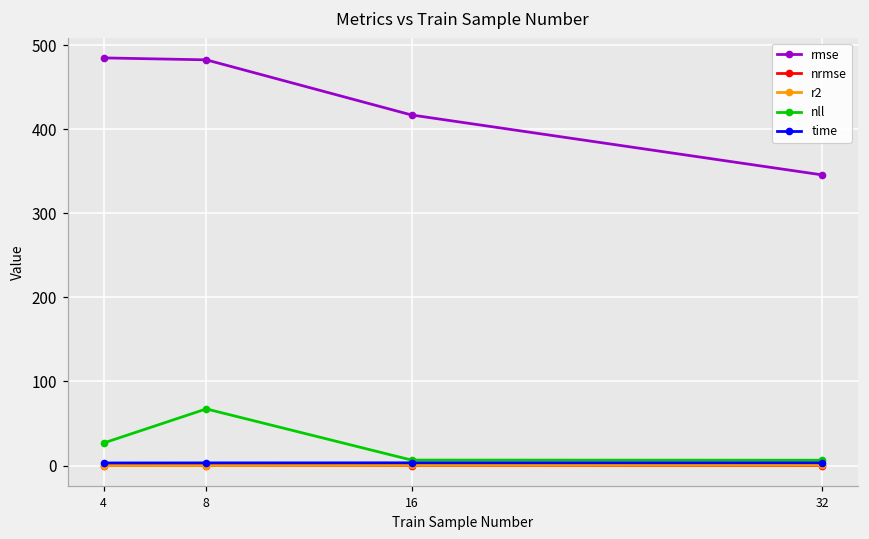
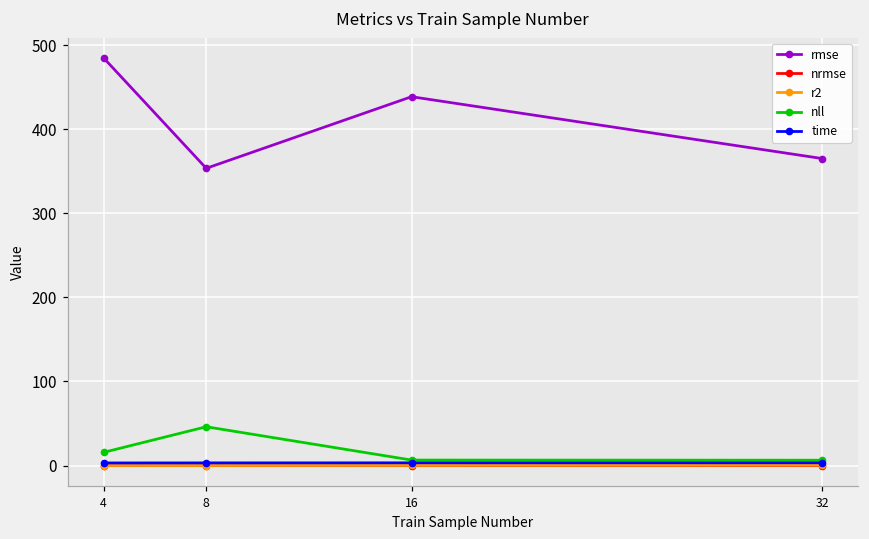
  {
    "rmse": {
      "4": 480,
-     "8": 480,
-     "16": 420,
-     "32": 350
+     "8": 350,
+     "16": 440,
+     "32": 370
    },
    "nll": {
-     "4": 30,
-     "8": 70
+     "4": 20,
+     "8": 50
    }
  }
